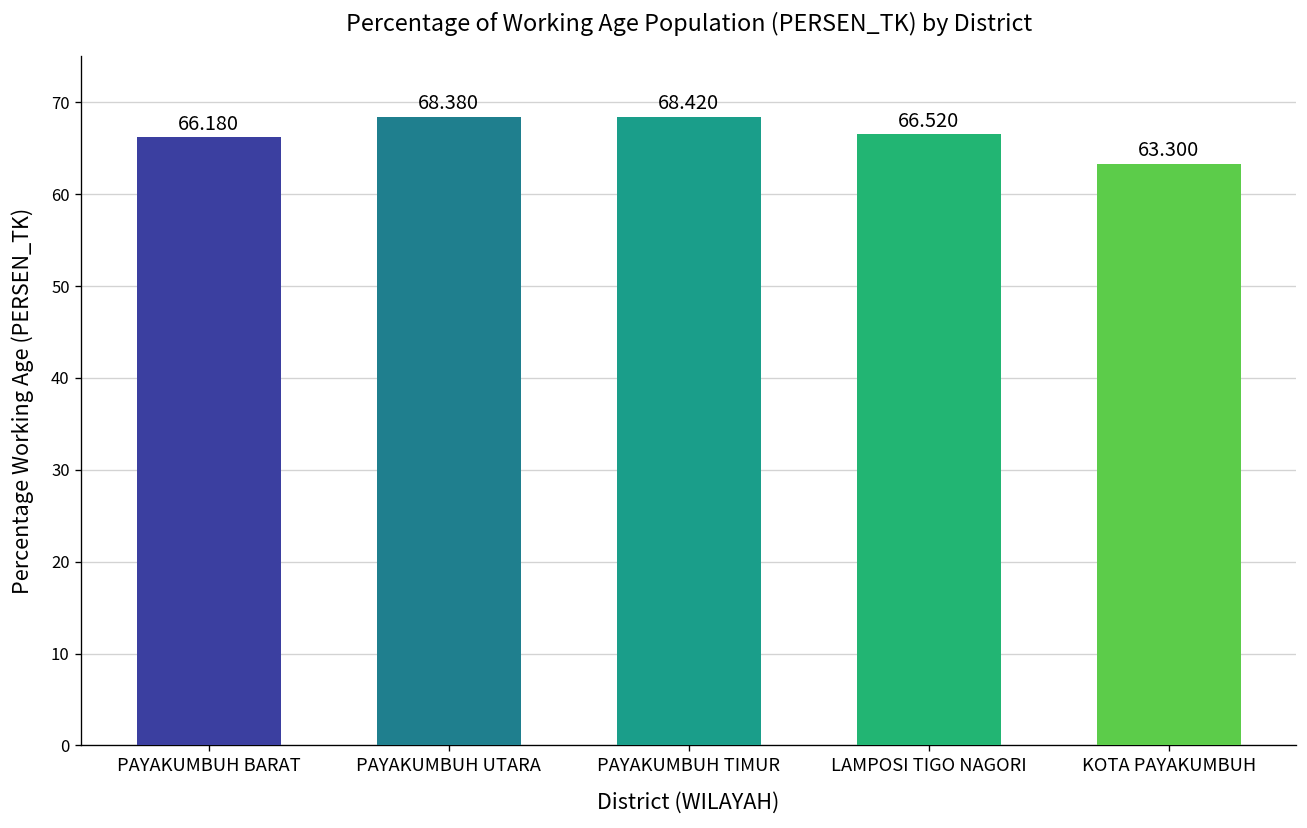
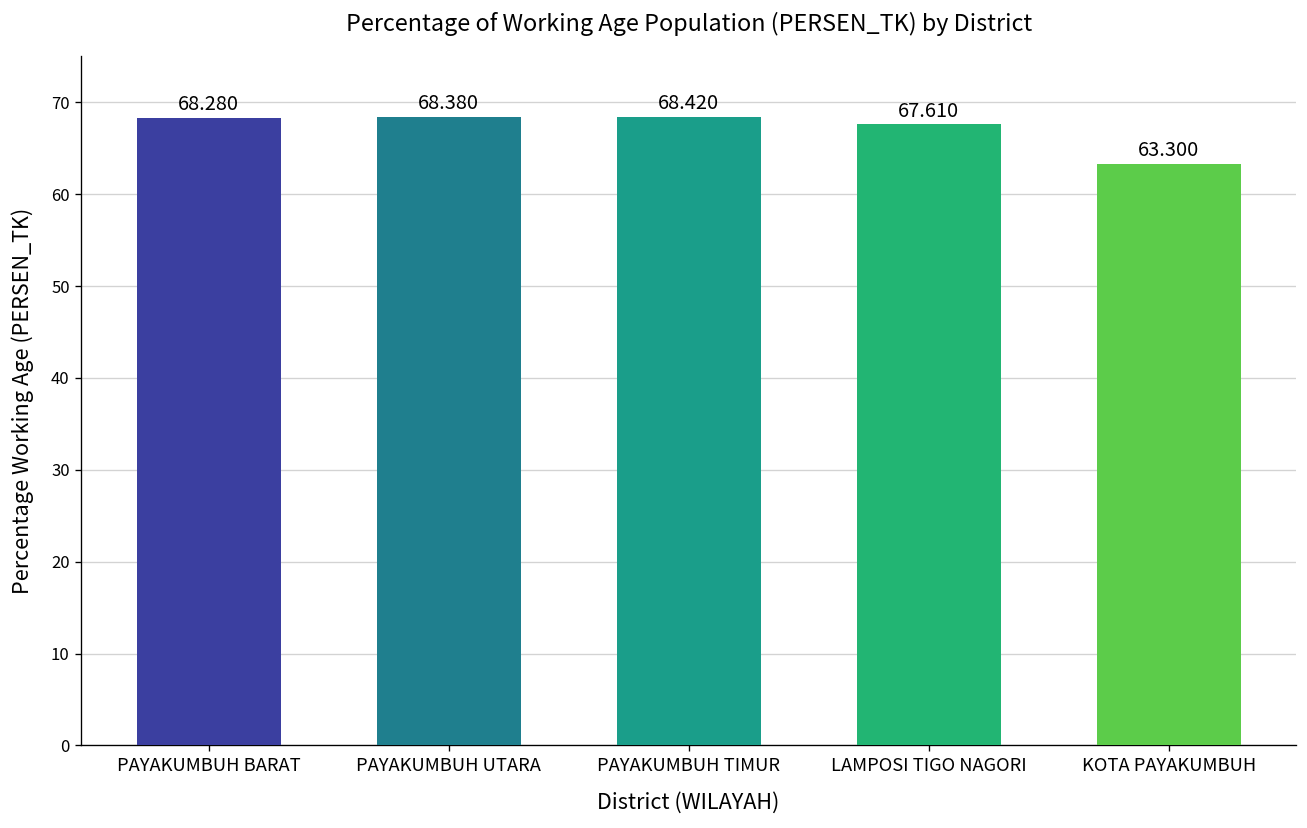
  {
-   "PAYAKUMBUH BARAT": 66.180,
+   "PAYAKUMBUH BARAT": 68.280,
    "PAYAKUMBUH UTARA": 68.380,
    "PAYAKUMBUH TIMUR": 68.420,
-   "LAMPOSI TIGO NAGORI": 66.520,
+   "LAMPOSI TIGO NAGORI": 67.610,
    "KOTA PAYAKUMBUH": 63.300
  }
